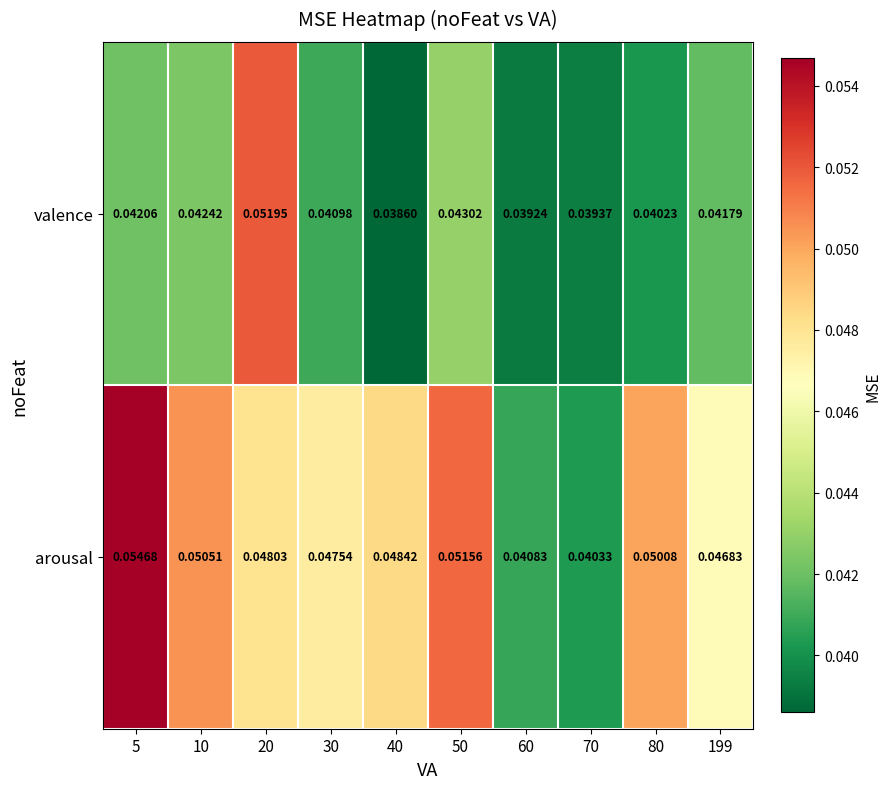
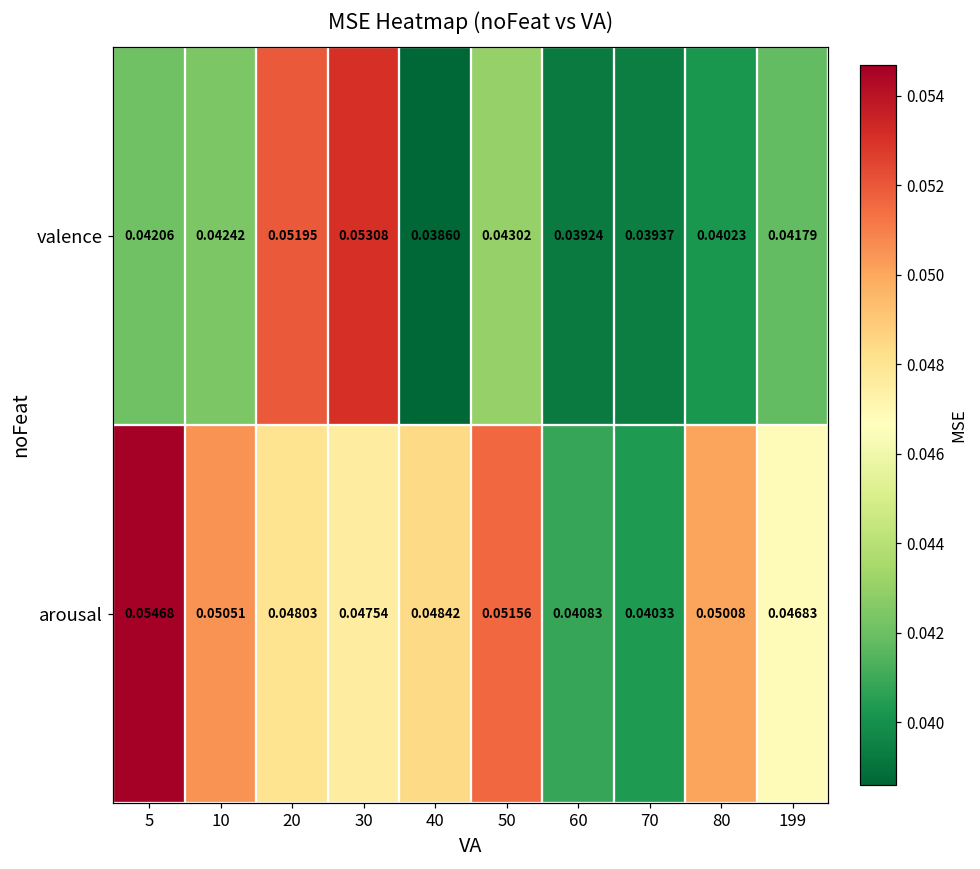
  {
    "valence": {
      "5": 0.04206,
      "10": 0.04242,
      "20": 0.05195,
-     "30": 0.04098,
+     "30": 0.05308,
      "40": 0.03860,
      "50": 0.04302,
      "60": 0.03924,
      "70": 0.03937,
      "80": 0.04023,
      "199": 0.04179
    },
    "arousal": {
      "5": 0.05468,
      "10": 0.05051,
      "20": 0.04803,
      "30": 0.04754,
      "40": 0.04842,
      "50": 0.05156,
      "60": 0.04083,
      "70": 0.04033,
      "80": 0.05008,
      "199": 0.04683
    }
  }
